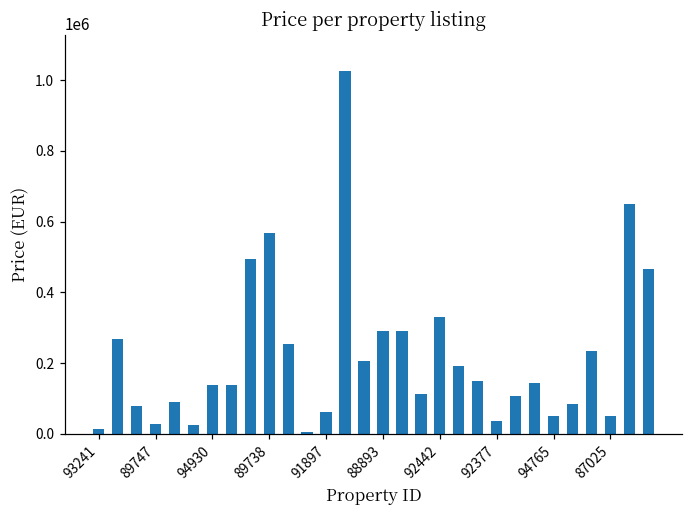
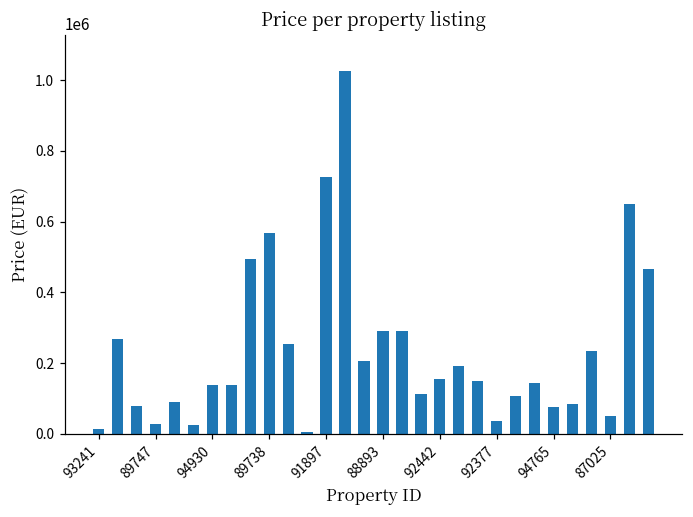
  {
    "93241": 10000,
    "89747": 30000,
    "94930": 140000,
    "89738": 570000,
-   "91897": 60000,
+   "91897": 720000,
    "88893": 290000,
-   "92442": 330000,
+   "92442": 160000,
    "92377": 40000,
-   "94765": 50000,
+   "94765": 80000,
    "87025": 50000
  }
